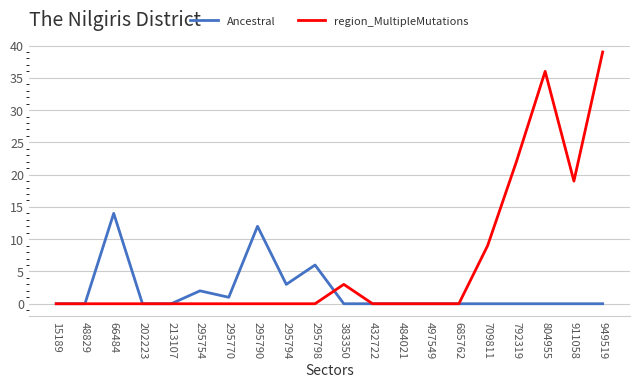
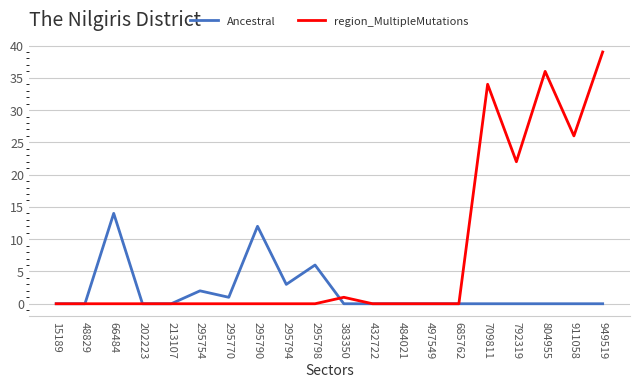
  {
    "Ancestral": {
      "66484": 14,
      "295754": 2,
      "295770": 1,
      "295790": 12,
      "295794": 3,
      "295798": 6,
      "383350": 0,
      "709811": 0,
      "792319": 0,
      "804955": 0,
      "911058": 0,
      "949519": 0
    },
    "region_MultipleMutations": {
      "66484": 0,
      "295754": 0,
      "295770": 0,
      "295790": 0,
      "295794": 0,
      "295798": 0,
-     "383350": 3,
-     "709811": 9,
+     "383350": 1,
+     "709811": 34,
      "792319": 22,
      "804955": 36,
-     "911058": 19,
+     "911058": 26,
      "949519": 39
    }
  }
